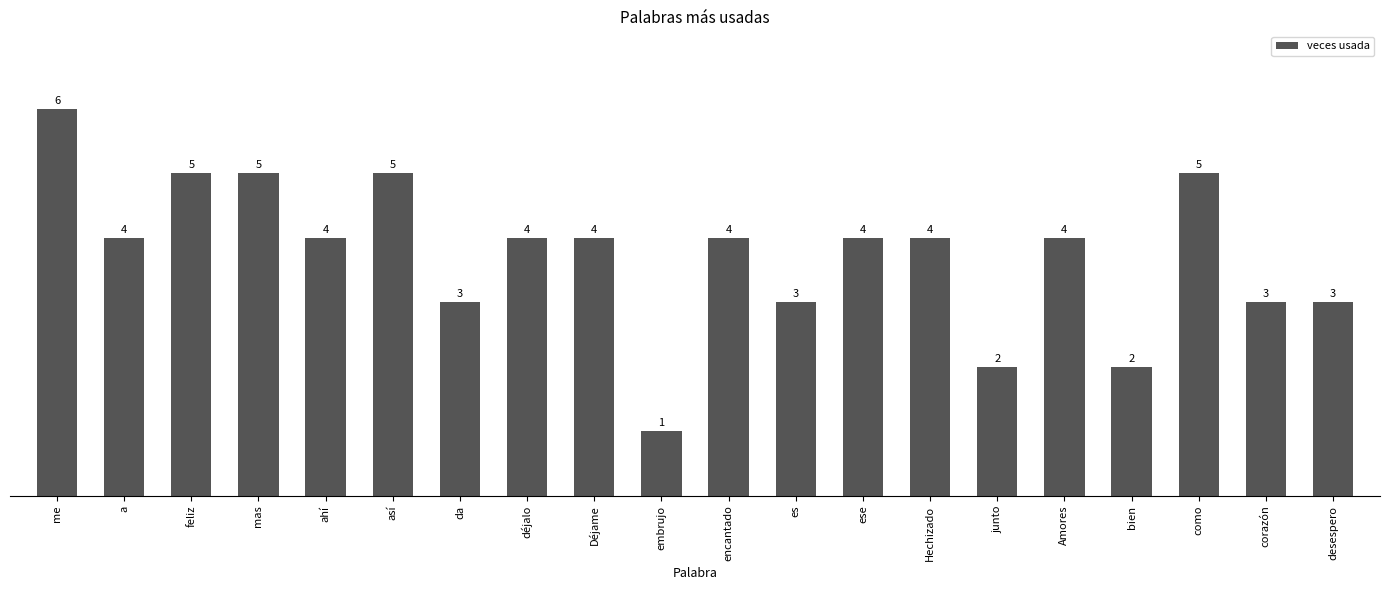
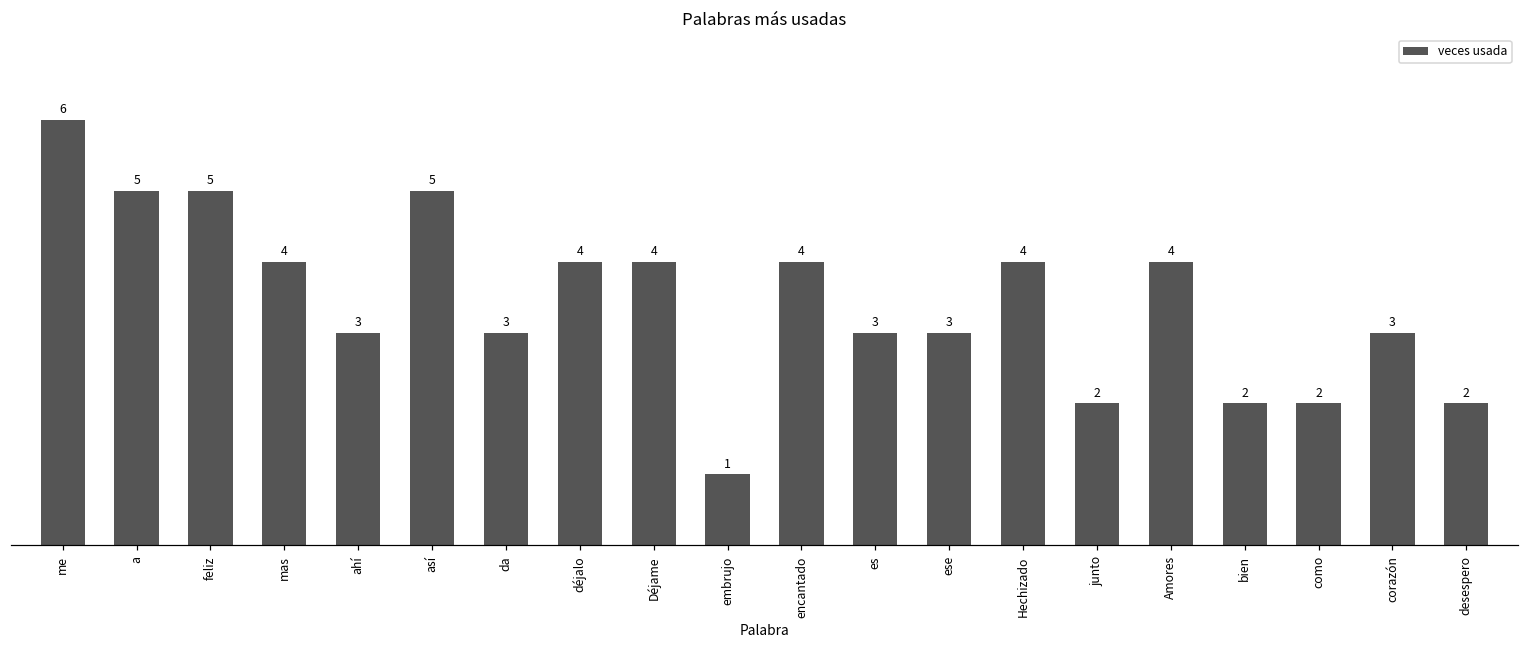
  {
    "me": 6,
-   "a": 4,
+   "a": 5,
    "feliz": 5,
-   "mas": 5,
-   "ahí": 4,
+   "mas": 4,
+   "ahí": 3,
    "así": 5,
    "da": 3,
    "déjalo": 4,
    "Déjame": 4,
    "embrujo": 1,
    "encantado": 4,
    "es": 3,
-   "ese": 4,
+   "ese": 3,
    "Hechizado": 4,
    "junto": 2,
    "Amores": 4,
    "bien": 2,
-   "como": 5,
+   "como": 2,
    "corazón": 3,
-   "desespero": 3
+   "desespero": 2
  }
